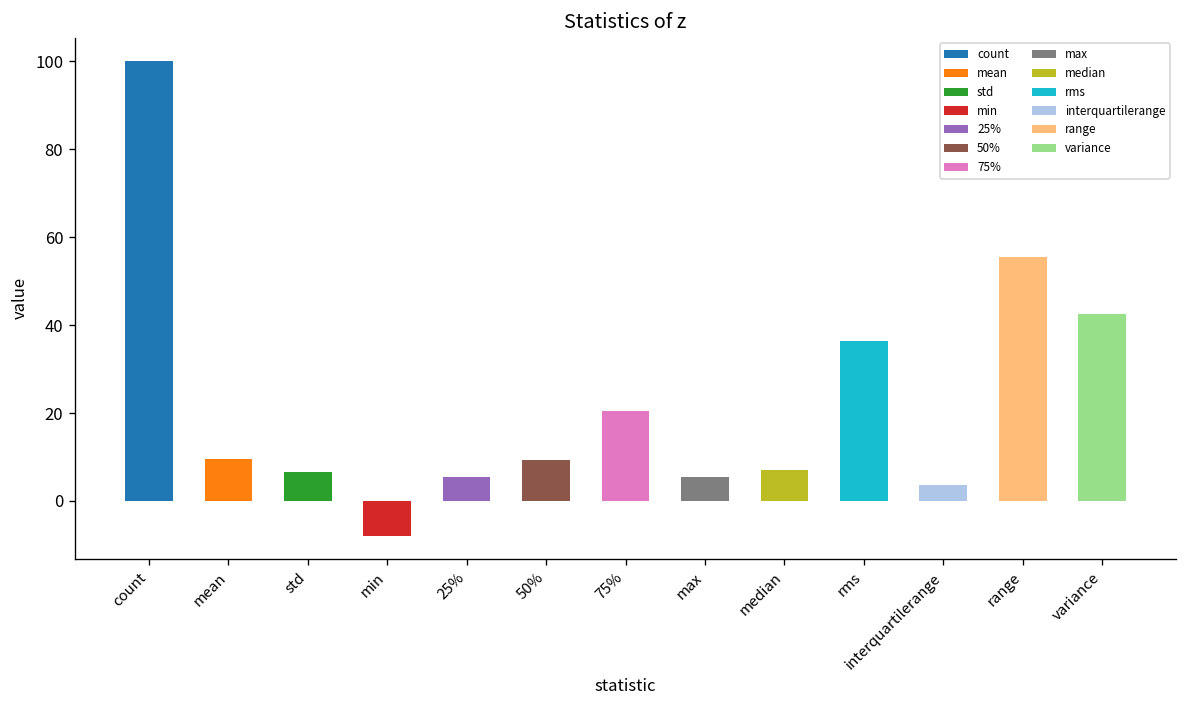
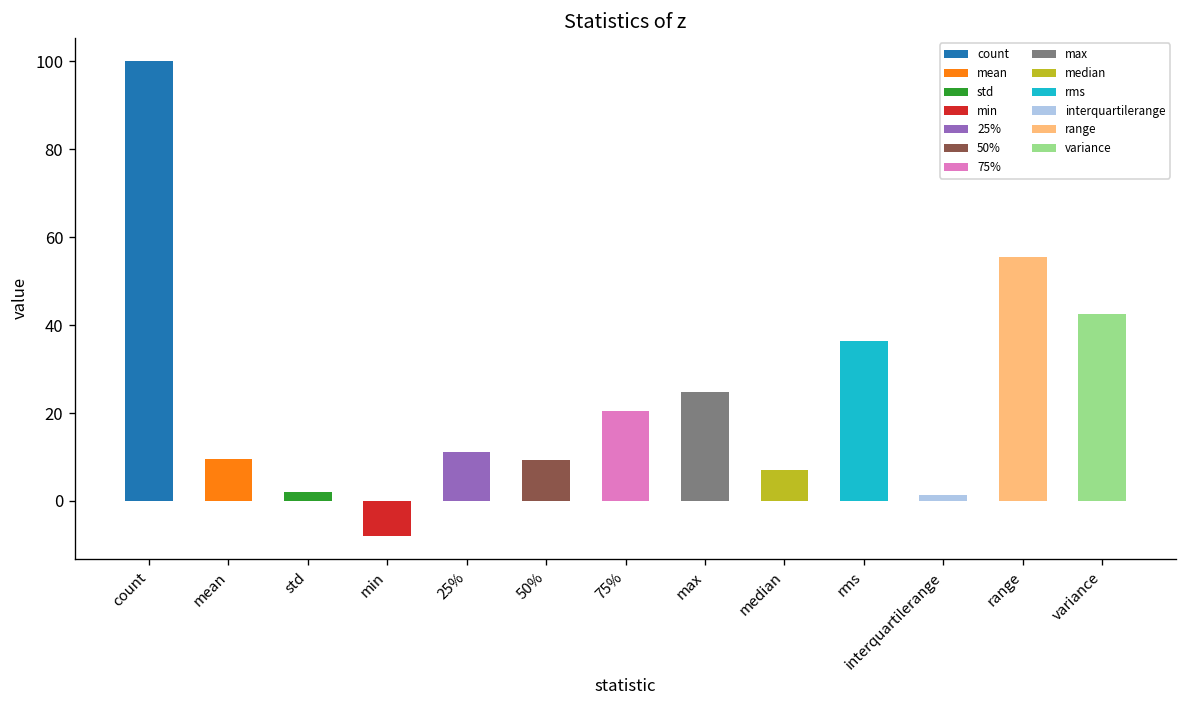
  {
    "count": 100,
    "mean": 10,
-   "std": 7,
+   "std": 2,
    "min": -8,
-   "25%": 6,
+   "25%": 11,
    "50%": 9,
    "75%": 20,
-   "max": 5,
+   "max": 25,
    "median": 7,
    "rms": 36,
-   "interquartilerange": 4,
+   "interquartilerange": 1,
    "range": 55,
    "variance": 43
  }
